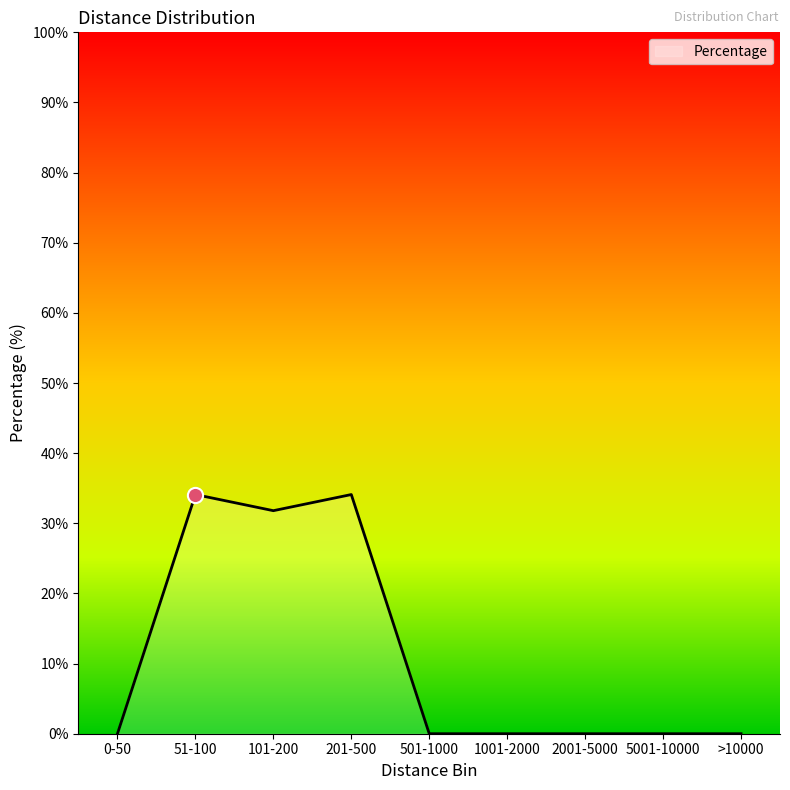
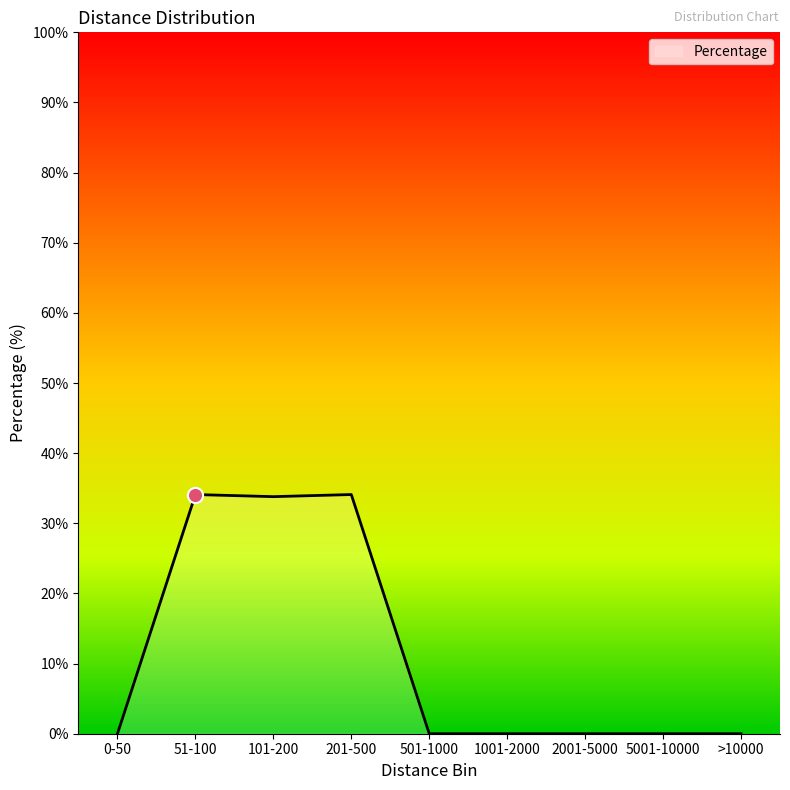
  {
    "Percentage": {
      "0-50": "0%",
-     "101-200": "32%",
+     "101-200": "34%",
      "201-500": "34%",
      "501-1000": "0%",
      "1001-2000": "0%",
      "2001-5000": "0%",
      "5001-10000": "0%",
      ">10000": "0%"
    }
  }
